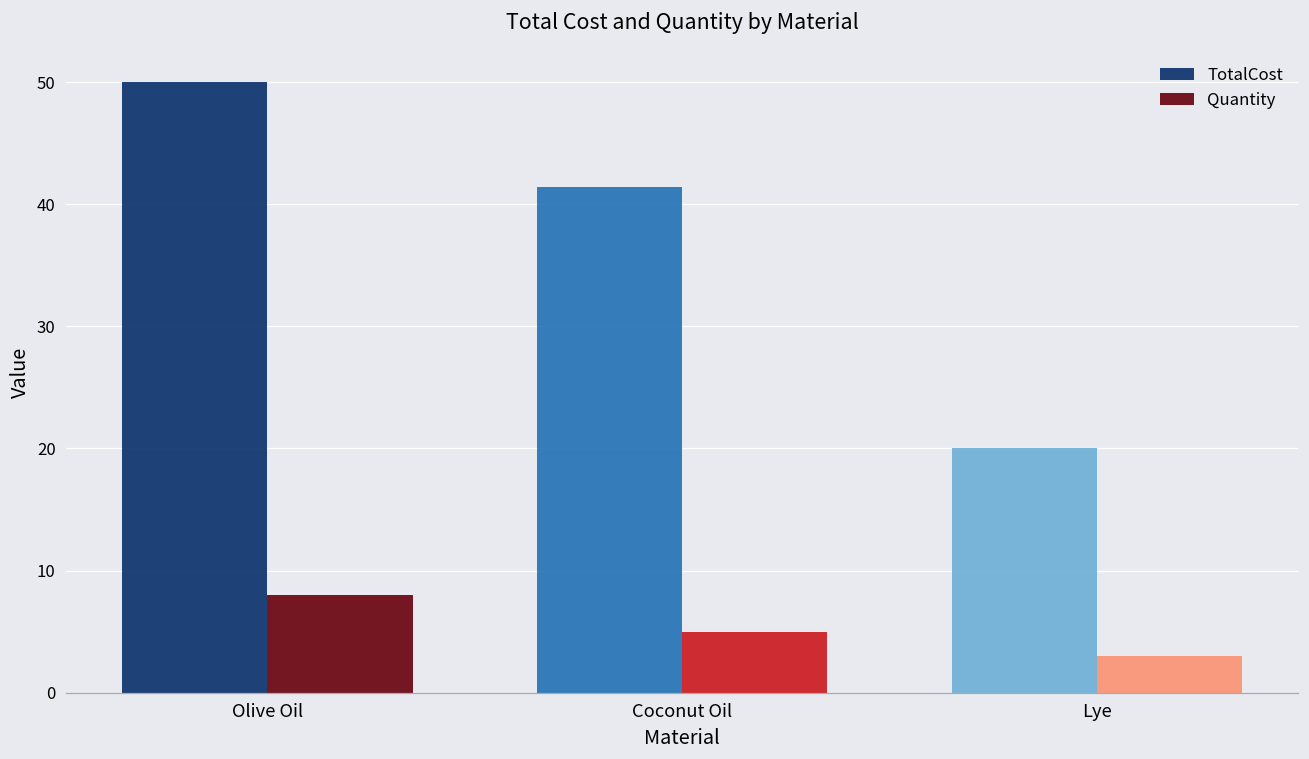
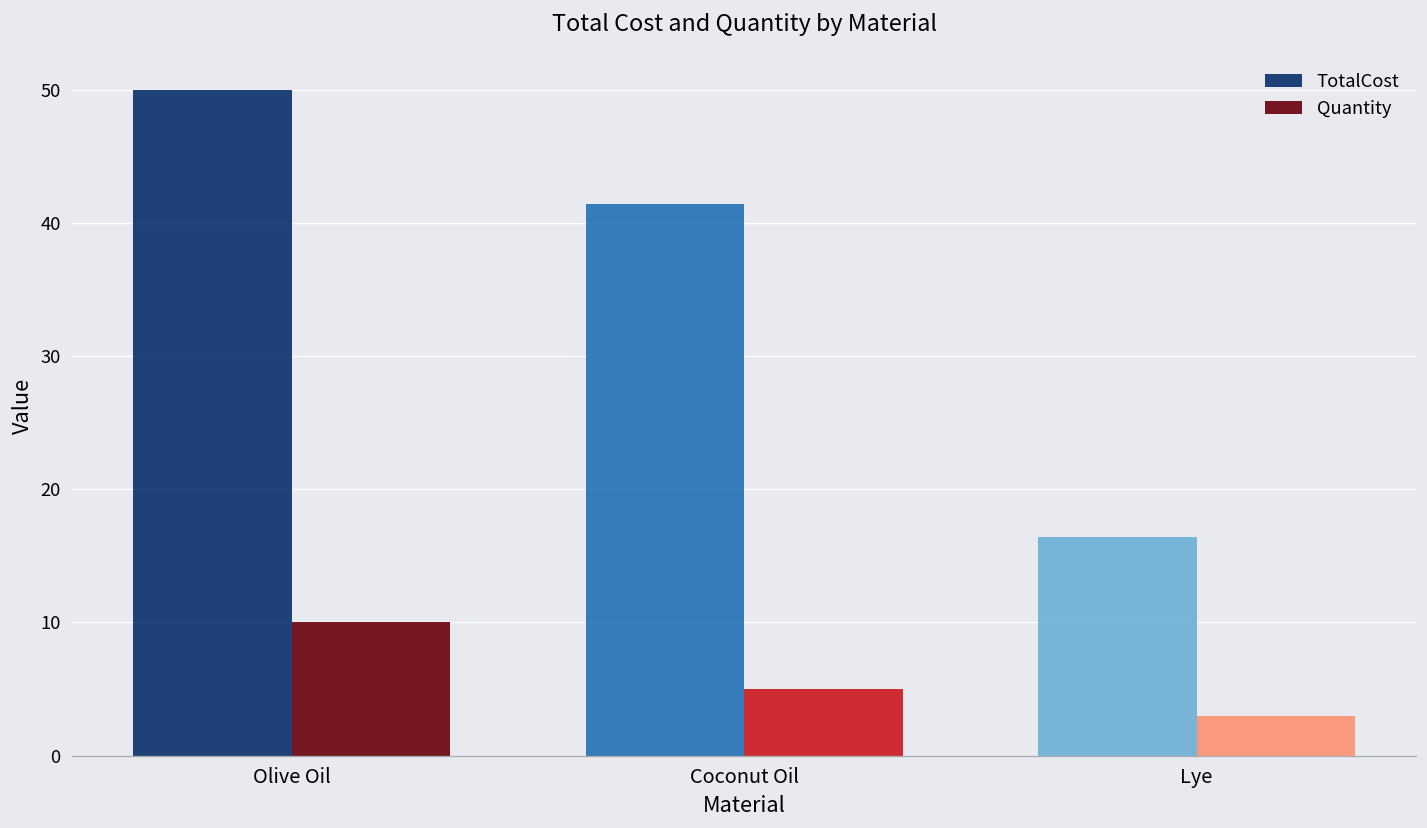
  {
    "TotalCost": {
      "Olive Oil": 50.0,
      "Coconut Oil": 41.4,
-     "Lye": 20.0
+     "Lye": 16.4
    },
    "Quantity": {
-     "Olive Oil": 8,
+     "Olive Oil": 10,
      "Coconut Oil": 5,
      "Lye": 3
    }
  }
